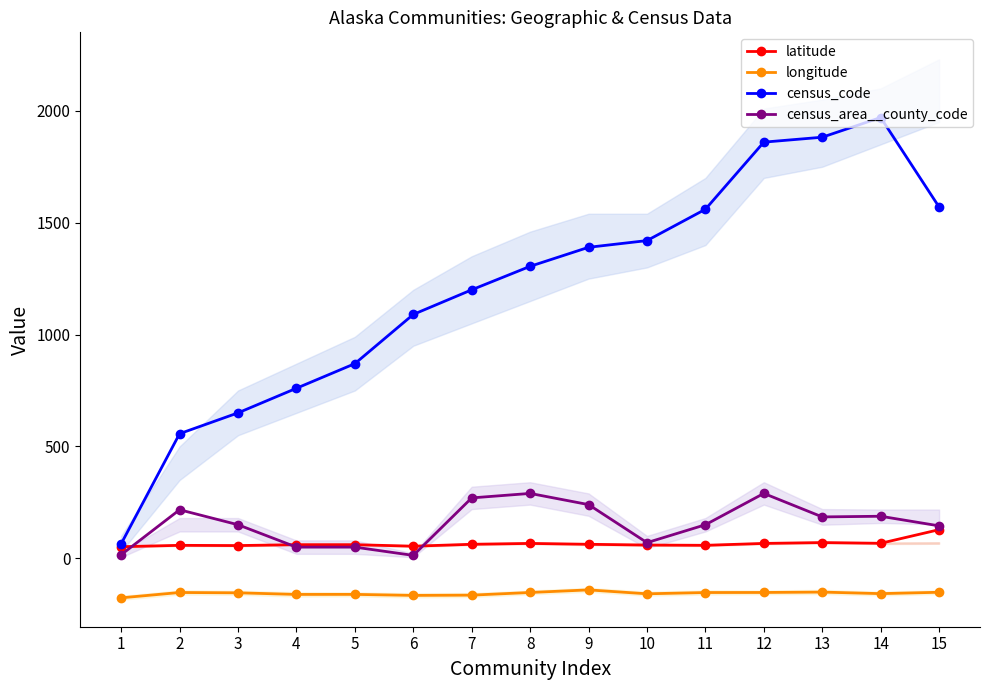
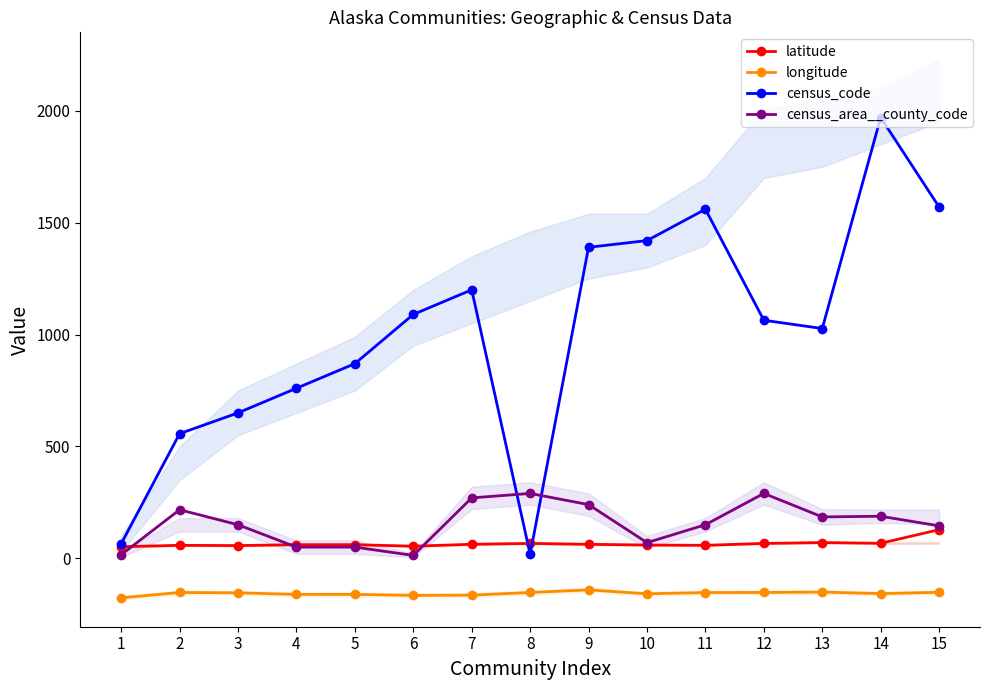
  {
    "latitude": {
      "15": 130
    },
    "census_code": {
      "2": 560,
      "3": 650,
      "4": 760,
      "5": 870,
      "6": 1090,
      "7": 1200,
-     "8": 1310,
+     "8": 20,
      "9": 1390,
      "10": 1420,
      "11": 1560,
-     "12": 1860,
-     "13": 1880,
+     "12": 1060,
+     "13": 1030,
      "15": 1570
    },
    "census_area__county_code": {
      "1": 20,
      "2": 220,
      "3": 150,
      "7": 270,
      "8": 290,
      "9": 240,
      "11": 150,
      "12": 290,
      "13": 190,
      "14": 190,
      "15": 150
    }
  }
